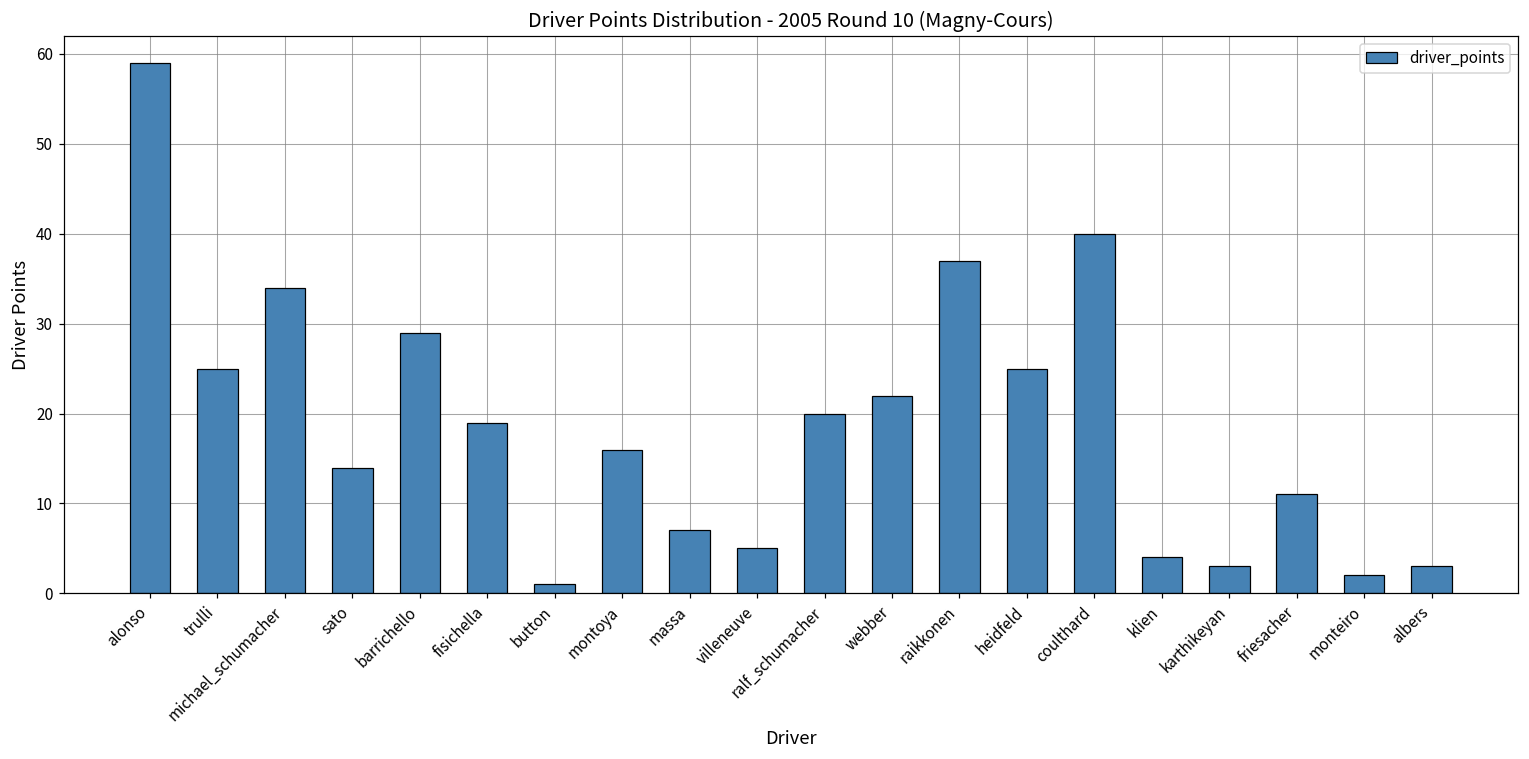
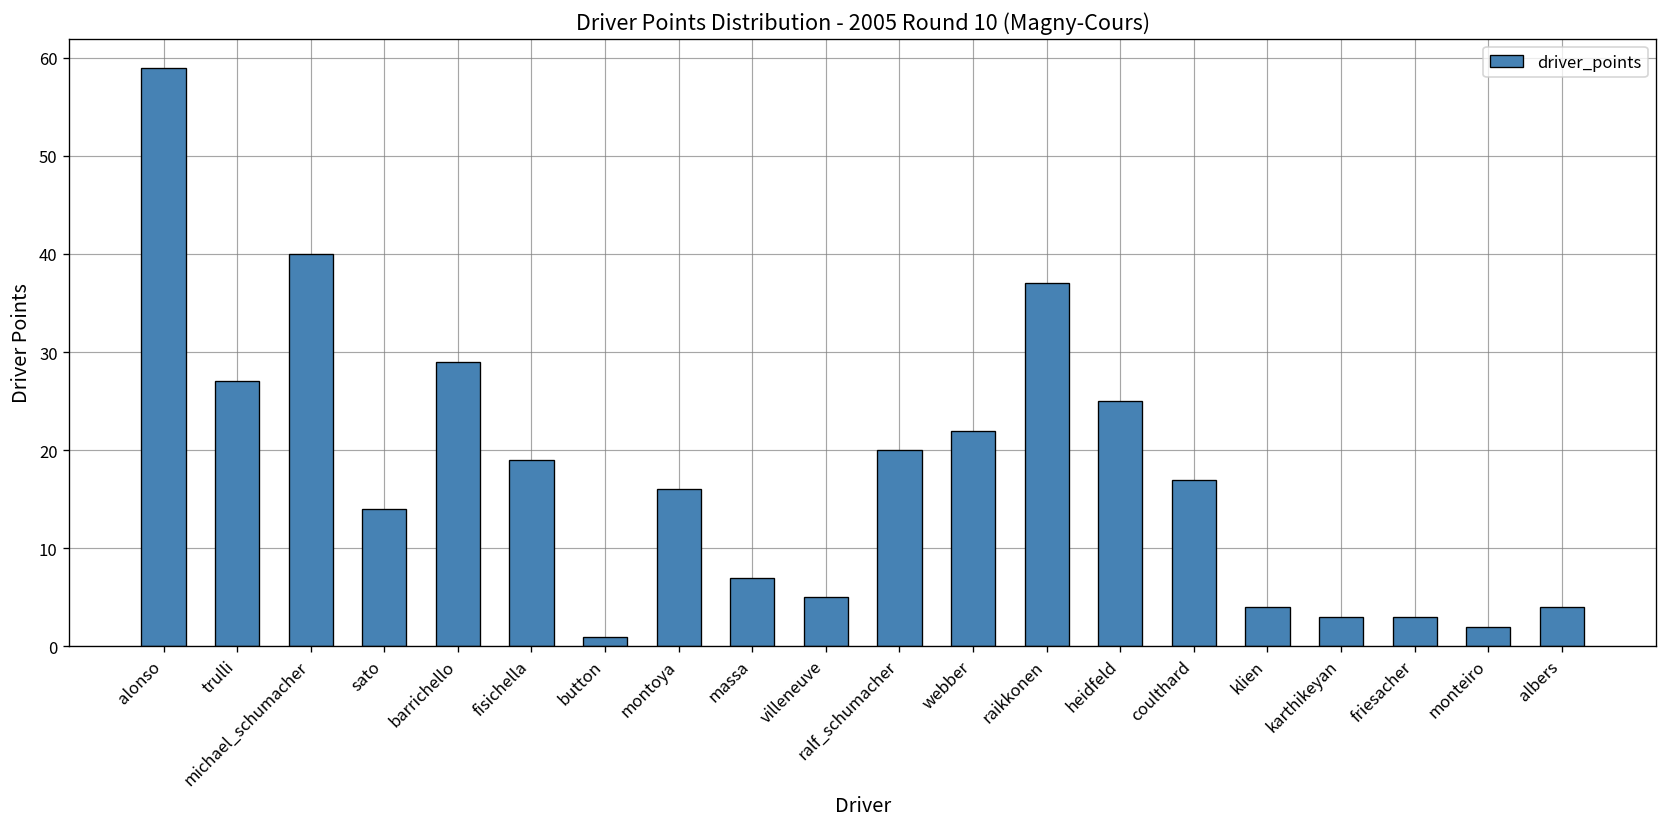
  {
    "alonso": 59,
-   "trulli": 25,
-   "michael_schumacher": 34,
+   "trulli": 27,
+   "michael_schumacher": 40,
    "sato": 14,
    "barrichello": 29,
    "fisichella": 19,
    "button": 1,
    "montoya": 16,
    "massa": 7,
    "villeneuve": 5,
    "ralf_schumacher": 20,
    "webber": 22,
    "raikkonen": 37,
    "heidfeld": 25,
-   "coulthard": 40,
+   "coulthard": 17,
    "klien": 4,
    "karthikeyan": 3,
-   "friesacher": 11,
+   "friesacher": 3,
    "monteiro": 2,
-   "albers": 3
+   "albers": 4
  }
